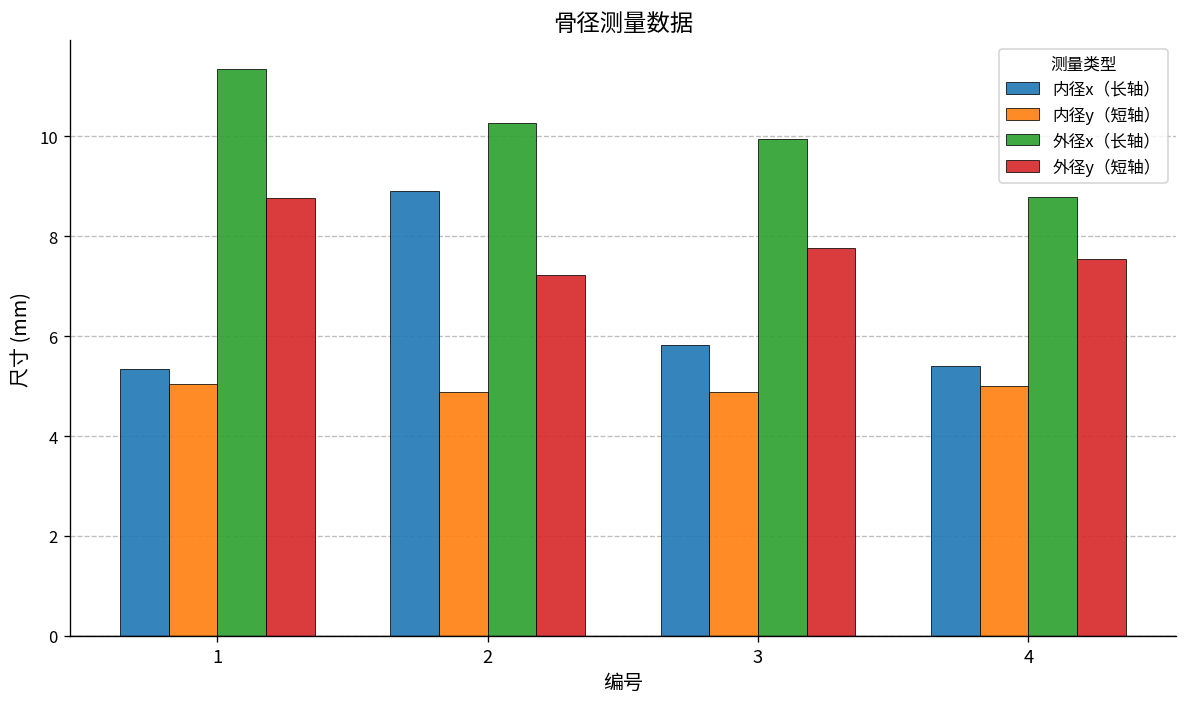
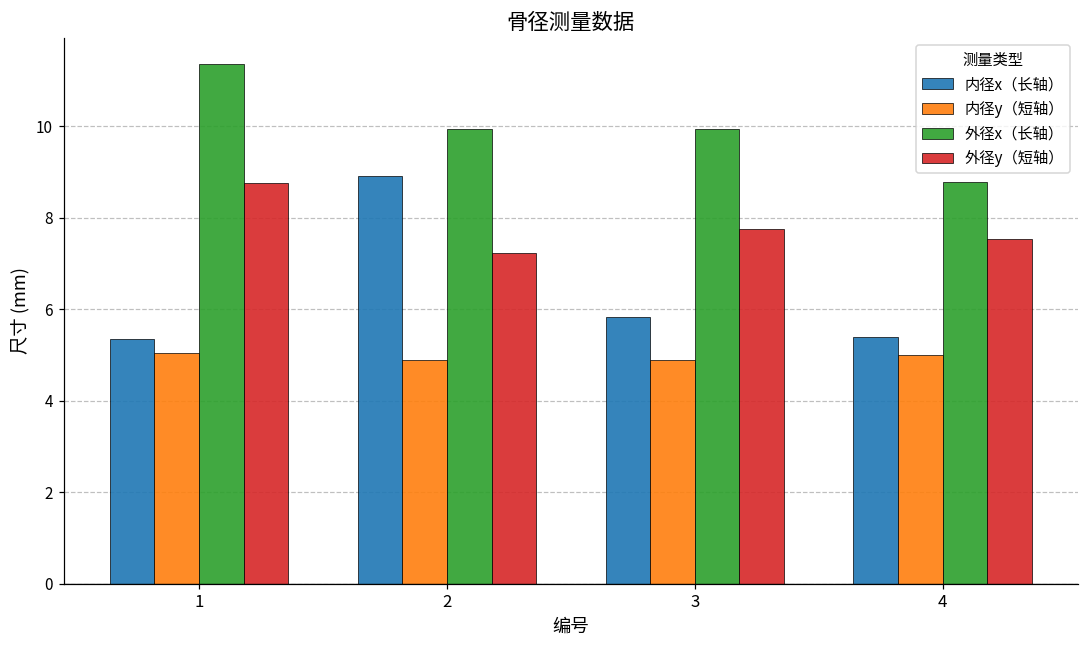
  {
    "内径x（长轴）": {
      "1": 5.3,
      "2": 8.9,
      "3": 5.8,
      "4": 5.4
    },
    "内径y（短轴）": {
      "1": 5.0,
      "2": 4.9,
      "3": 4.9,
      "4": 5.0
    },
    "外径x（长轴）": {
      "1": 11.4,
-     "2": 10.3,
+     "2": 9.9,
      "3": 9.9,
      "4": 8.8
    },
    "外径y（短轴）": {
      "1": 8.8,
      "2": 7.2,
      "3": 7.8,
      "4": 7.5
    }
  }
